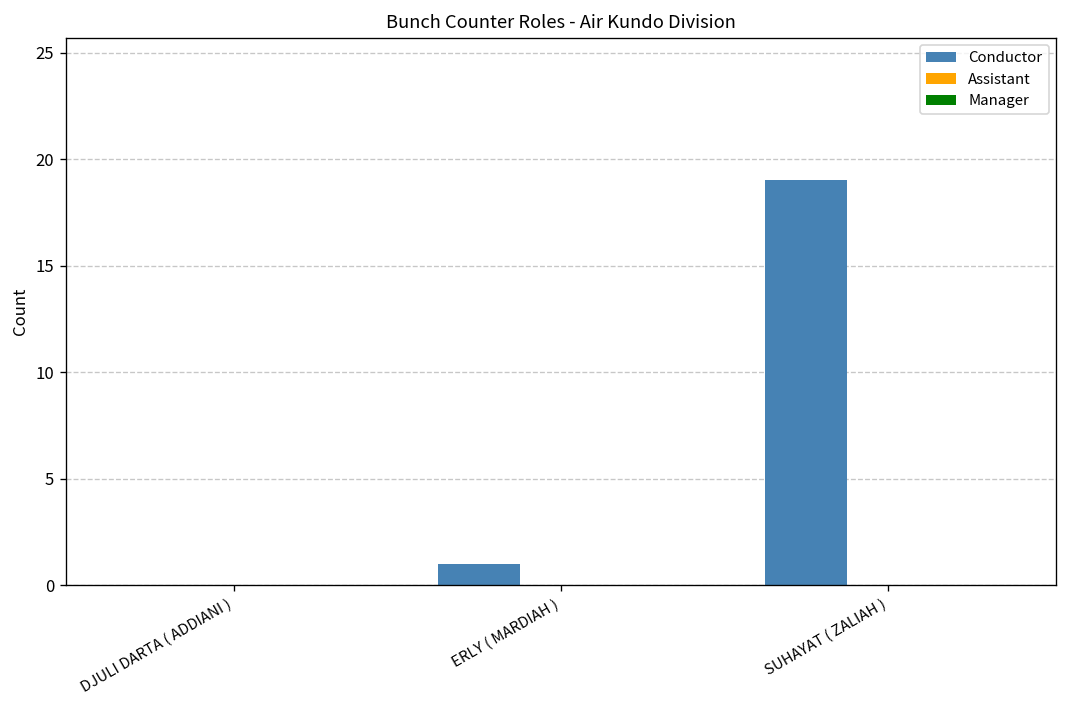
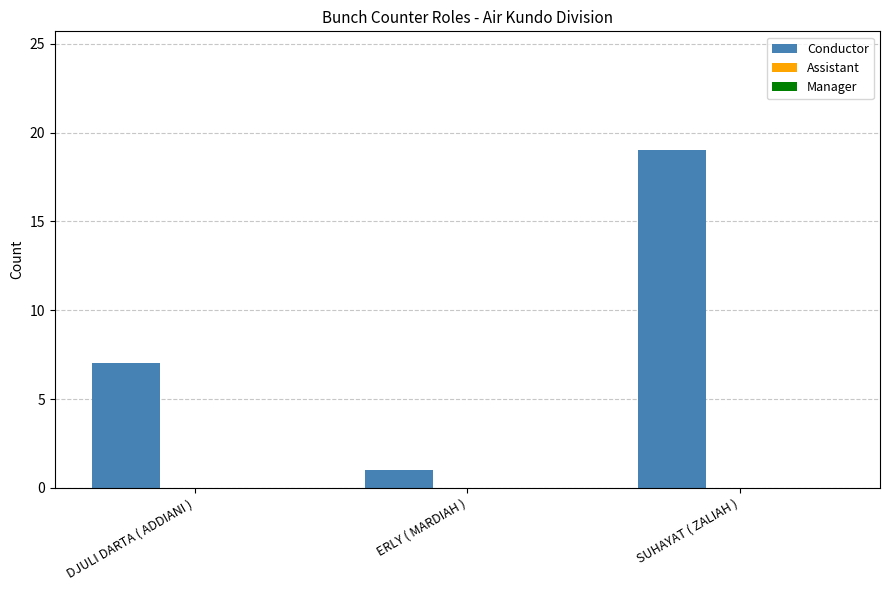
  {
    "Conductor": {
-     "DJULI DARTA ( ADDIANI )": 0,
+     "DJULI DARTA ( ADDIANI )": 7,
      "ERLY ( MARDIAH )": 1,
      "SUHAYAT ( ZALIAH )": 19
    },
    "Assistant": {
      "DJULI DARTA ( ADDIANI )": 0,
      "ERLY ( MARDIAH )": 0,
      "SUHAYAT ( ZALIAH )": 0
    },
    "Manager": {
      "DJULI DARTA ( ADDIANI )": 0,
      "ERLY ( MARDIAH )": 0,
      "SUHAYAT ( ZALIAH )": 0
    }
  }
